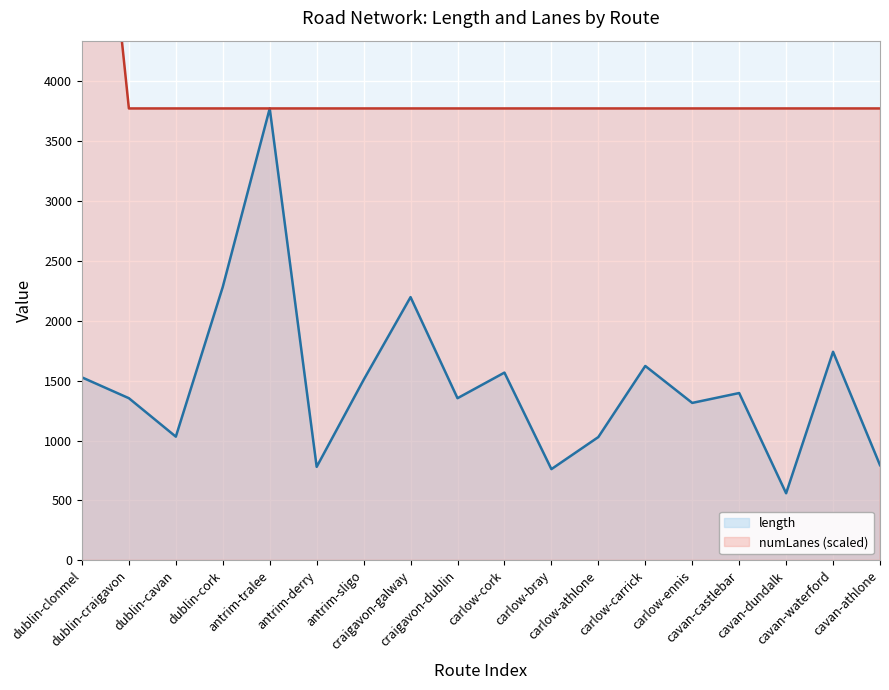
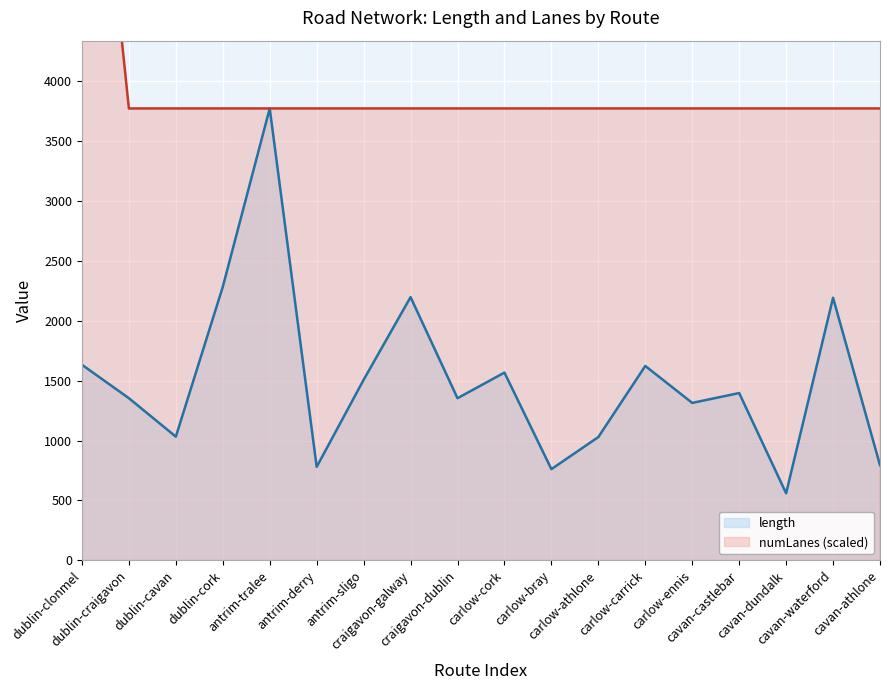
  {
    "length": {
-     "dublin-clonmel": 1530,
+     "dublin-clonmel": 1630,
      "dublin-craigavon": 1350,
      "dublin-cavan": 1030,
      "dublin-cork": 2280,
      "antrim-derry": 780,
      "antrim-sligo": 1510,
      "craigavon-galway": 2200,
      "craigavon-dublin": 1350,
      "carlow-cork": 1570,
      "carlow-bray": 760,
      "carlow-athlone": 1030,
      "carlow-carrick": 1620,
      "carlow-ennis": 1310,
      "cavan-castlebar": 1400,
      "cavan-dundalk": 560,
-     "cavan-waterford": 1740,
+     "cavan-waterford": 2190,
      "cavan-athlone": 790
    },
    "numLanes (scaled)": {
      "dublin-craigavon": 3770,
      "dublin-cavan": 3770,
      "dublin-cork": 3770,
      "antrim-derry": 3770,
      "antrim-sligo": 3770,
      "craigavon-galway": 3770,
      "craigavon-dublin": 3770,
      "carlow-cork": 3770,
      "carlow-bray": 3770,
      "carlow-athlone": 3770,
      "carlow-carrick": 3770,
      "carlow-ennis": 3770,
      "cavan-castlebar": 3770,
      "cavan-dundalk": 3770,
      "cavan-waterford": 3770,
      "cavan-athlone": 3770
    }
  }
